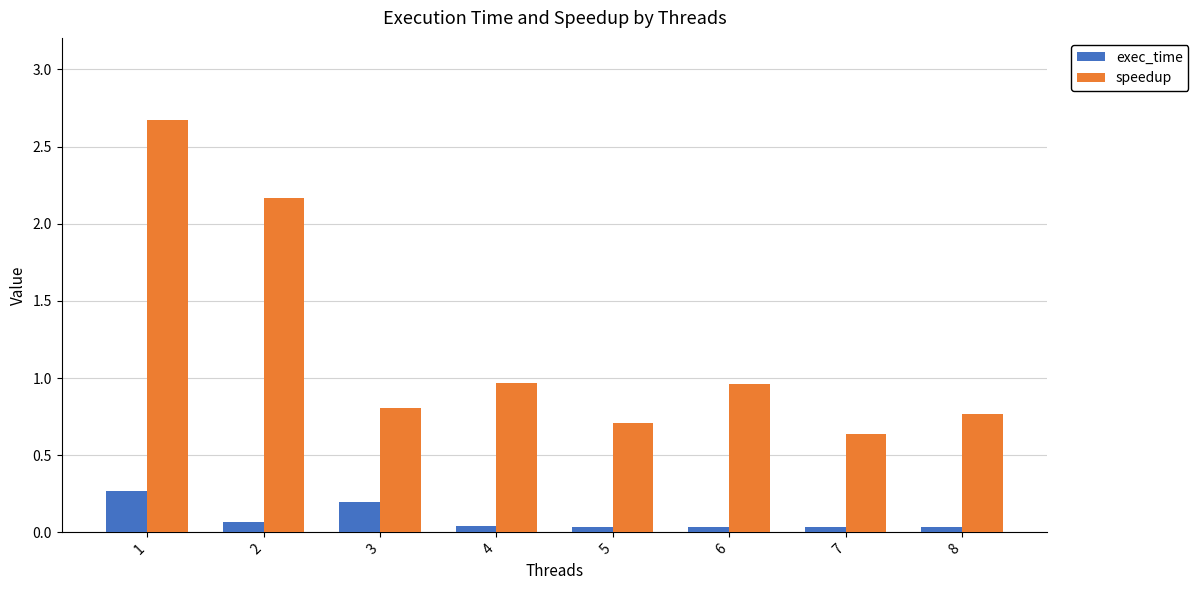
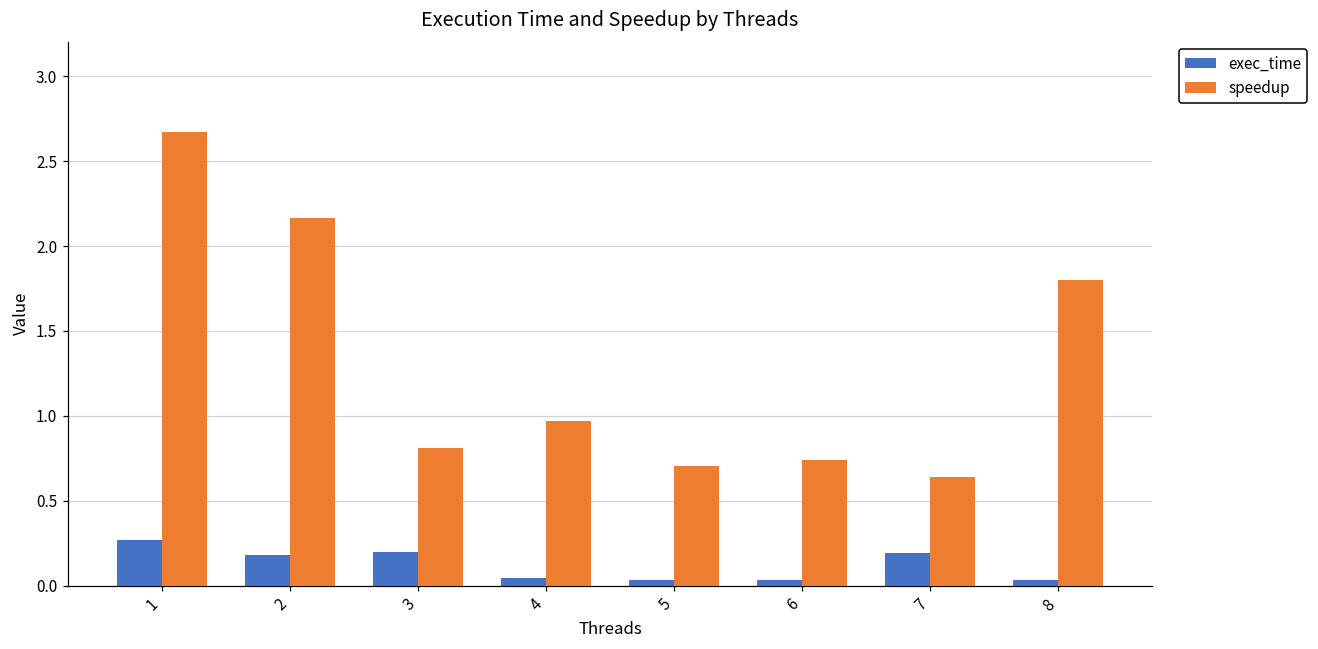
  {
    "exec_time": {
      "1": 0.27,
-     "2": 0.06,
+     "2": 0.18,
      "3": 0.20,
      "4": 0.04,
      "5": 0.03,
      "6": 0.03,
-     "7": 0.03,
+     "7": 0.19,
      "8": 0.03
    },
    "speedup": {
      "1": 2.67,
      "2": 2.17,
      "3": 0.81,
      "4": 0.97,
      "5": 0.71,
-     "6": 0.96,
+     "6": 0.74,
      "7": 0.64,
-     "8": 0.77
+     "8": 1.80
    }
  }
